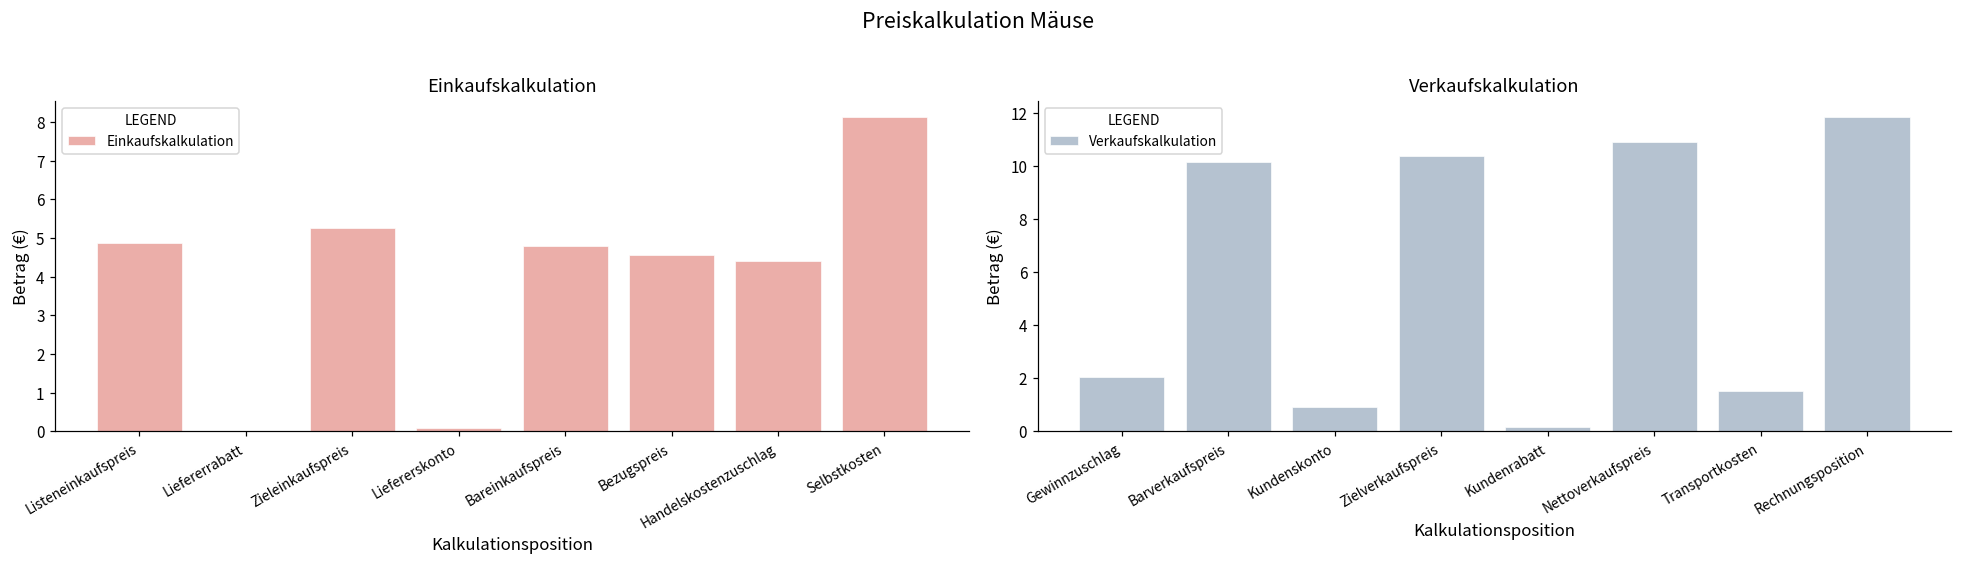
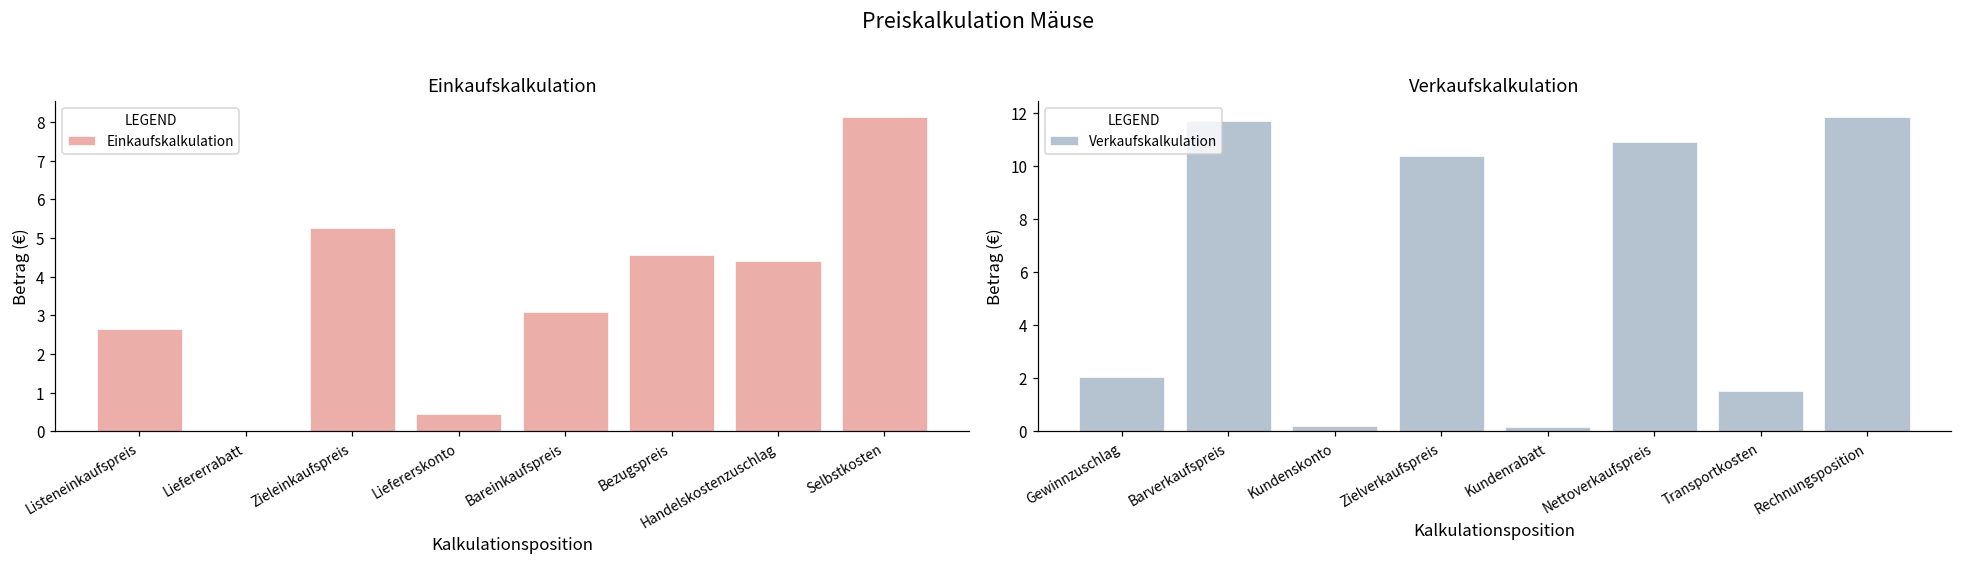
  {
    "Einkaufskalkulation": {
-     "Listeneinkaufspreis": 4.9,
+     "Listeneinkaufspreis": 2.7,
      "Liefererrabatt": 0.0,
      "Zieleinkaufspreis": 5.3,
-     "Liefererskonto": 0.1,
-     "Bareinkaufspreis": 4.8,
+     "Liefererskonto": 0.5,
+     "Bareinkaufspreis": 3.1,
      "Bezugspreis": 4.5,
      "Handelskostenzuschlag": 4.4,
      "Selbstkosten": 8.1
    },
    "Verkaufskalkulation": {
      "Gewinnzuschlag": 2.0,
-     "Barverkaufspreis": 10.2,
-     "Kundenskonto": 0.9,
+     "Barverkaufspreis": 11.7,
+     "Kundenskonto": 0.2,
      "Zielverkaufspreis": 10.4,
      "Kundenrabatt": 0.2,
      "Nettoverkaufspreis": 10.9,
      "Transportkosten": 1.5,
      "Rechnungsposition": 11.9
    }
  }
